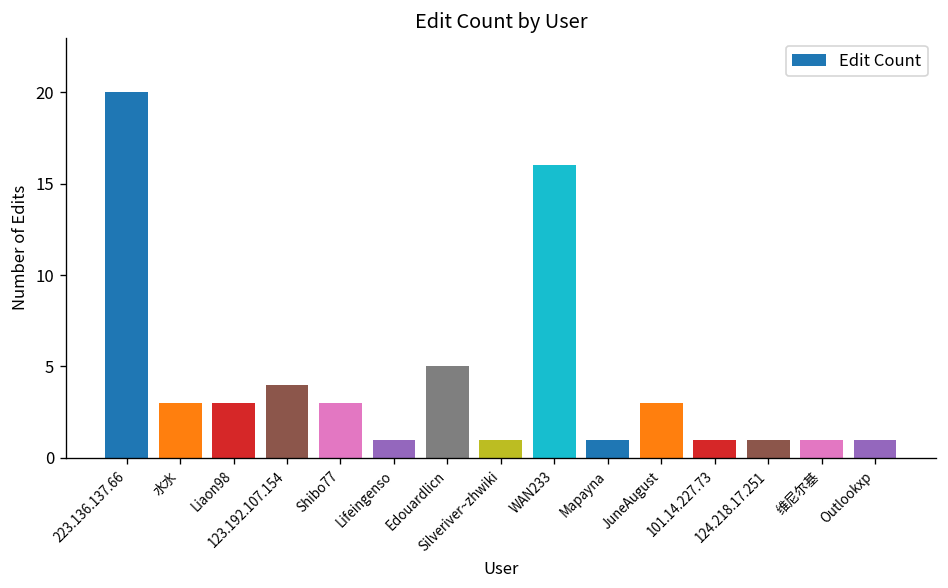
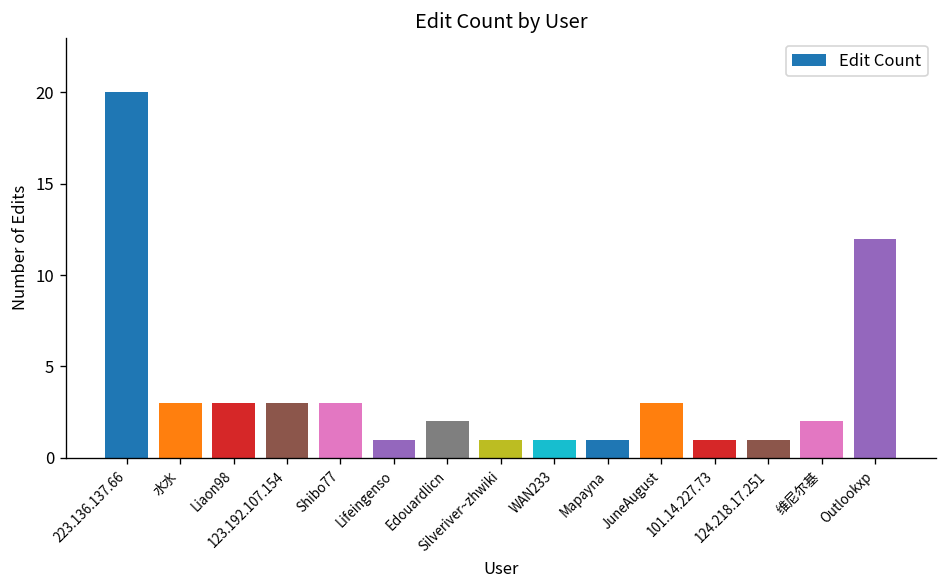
  {
    "223.136.137.66": 20,
    "水水": 3,
    "Liaon98": 3,
-   "123.192.107.154": 4,
+   "123.192.107.154": 3,
    "Shibo77": 3,
    "Lifeingenso": 1,
-   "Edouardlicn": 5,
+   "Edouardlicn": 2,
    "Silveriver~zhwiki": 1,
-   "WAN233": 16,
+   "WAN233": 1,
    "Mapayna": 1,
    "JuneAugust": 3,
    "101.14.227.73": 1,
    "124.218.17.251": 1,
-   "维尼尔基": 1,
-   "Outlookxp": 1
+   "维尼尔基": 2,
+   "Outlookxp": 12
  }
